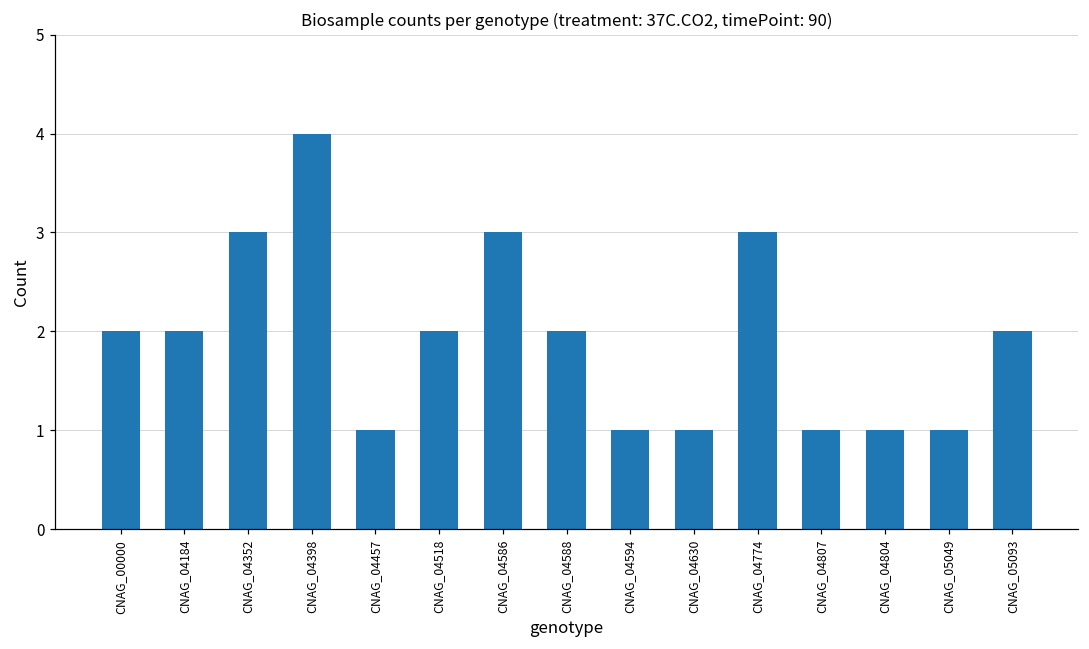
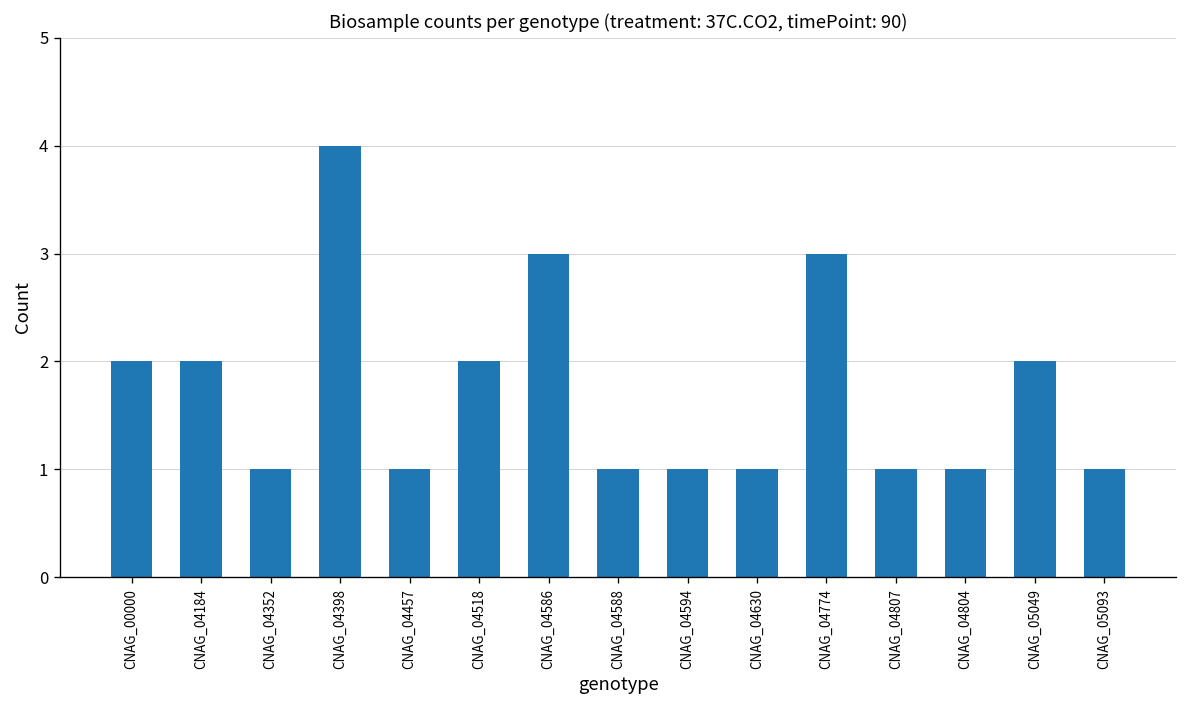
  {
    "CNAG_00000": 2,
    "CNAG_04184": 2,
-   "CNAG_04352": 3,
+   "CNAG_04352": 1,
    "CNAG_04398": 4,
    "CNAG_04457": 1,
    "CNAG_04518": 2,
    "CNAG_04586": 3,
-   "CNAG_04588": 2,
+   "CNAG_04588": 1,
    "CNAG_04594": 1,
    "CNAG_04630": 1,
    "CNAG_04774": 3,
    "CNAG_04807": 1,
    "CNAG_04804": 1,
-   "CNAG_05049": 1,
-   "CNAG_05093": 2
+   "CNAG_05049": 2,
+   "CNAG_05093": 1
  }
